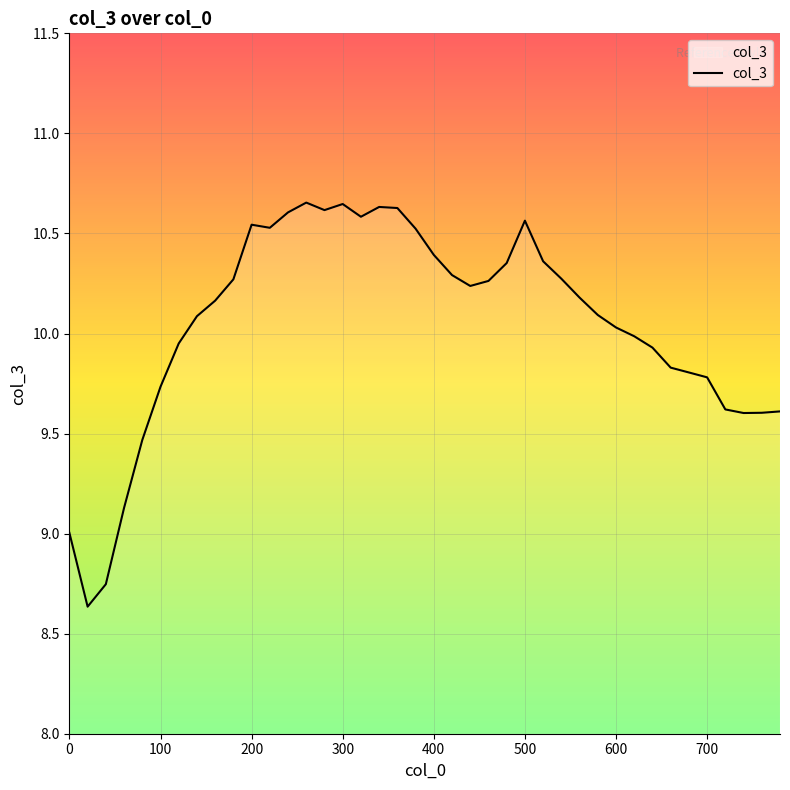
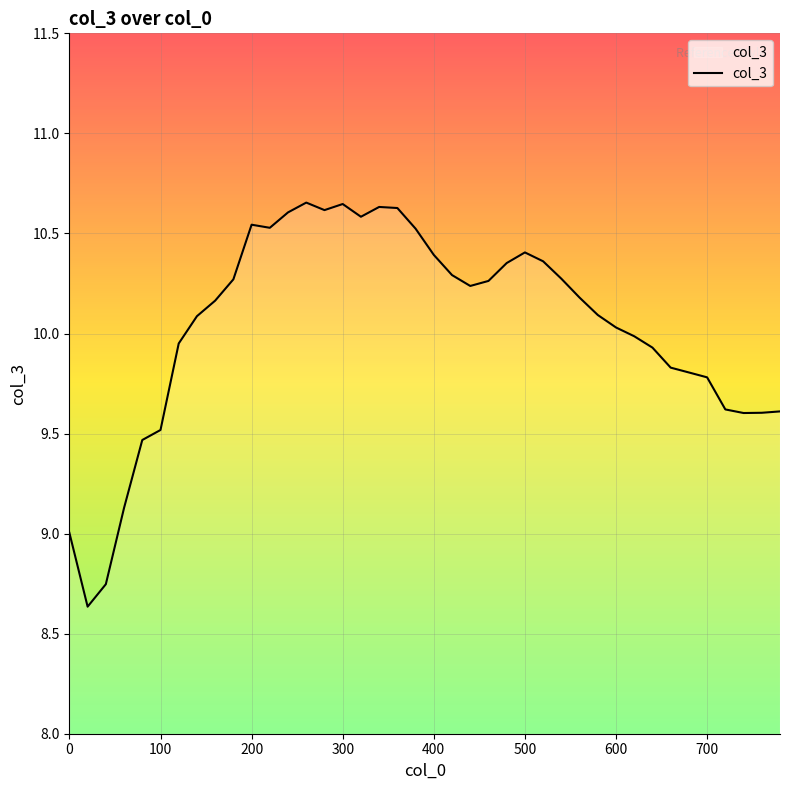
  {
    "0": 9.00,
-   "100": 9.73,
+   "100": 9.52,
    "200": 10.54,
    "300": 10.65,
    "400": 10.39,
-   "500": 10.56,
+   "500": 10.41,
    "600": 10.03,
    "700": 9.78
  }
